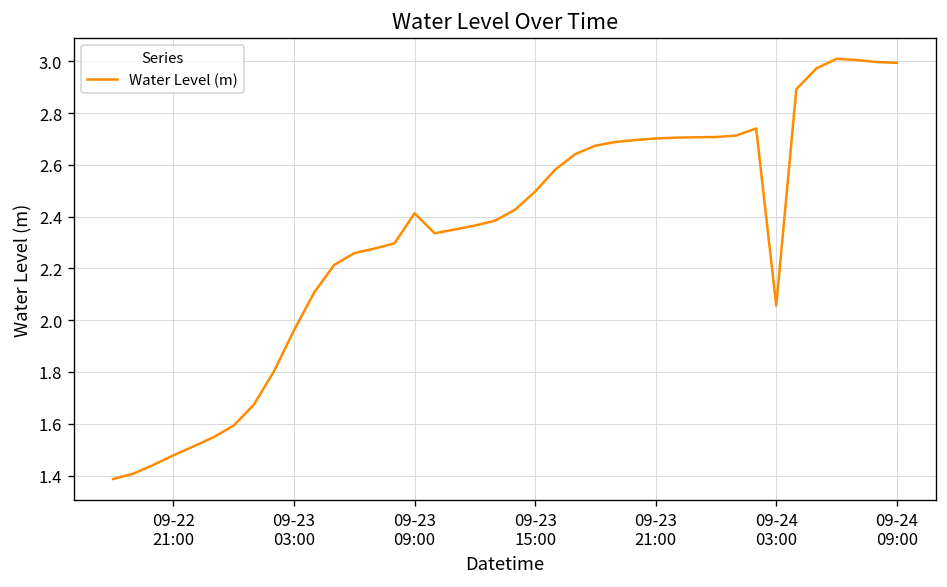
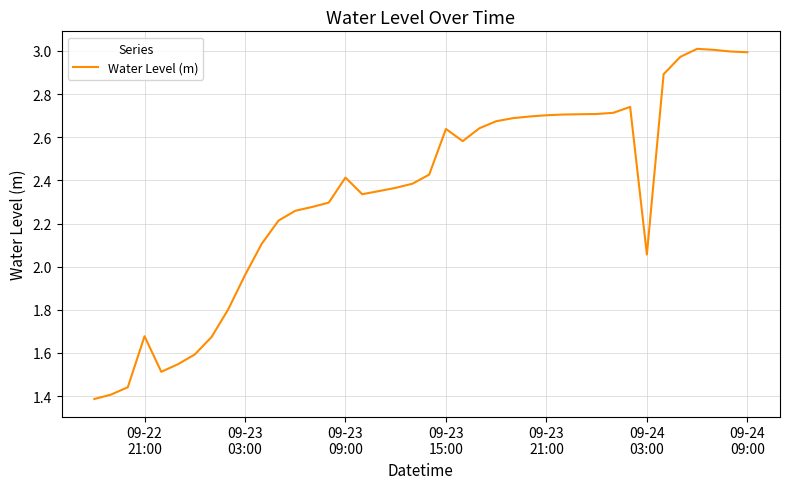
  {
-   "09-22 21:00": 1.48,
+   "09-22 21:00": 1.68,
    "09-23 03:00": 1.96,
    "09-23 09:00": 2.41,
-   "09-23 15:00": 2.50,
+   "09-23 15:00": 2.64,
    "09-23 21:00": 2.70,
    "09-24 03:00": 2.06,
    "09-24 09:00": 2.99
  }
